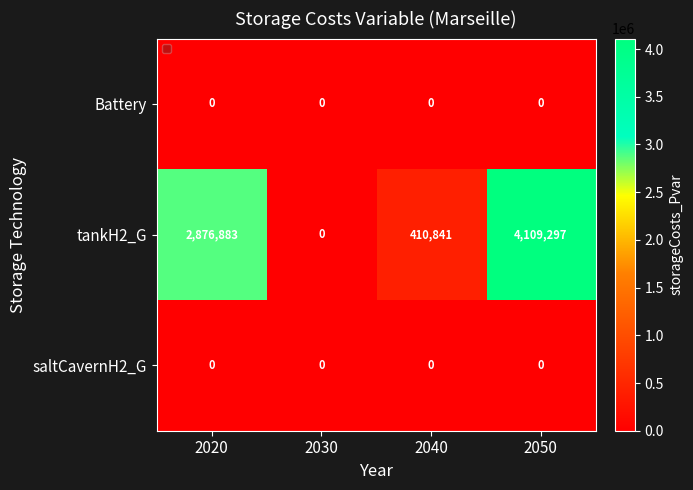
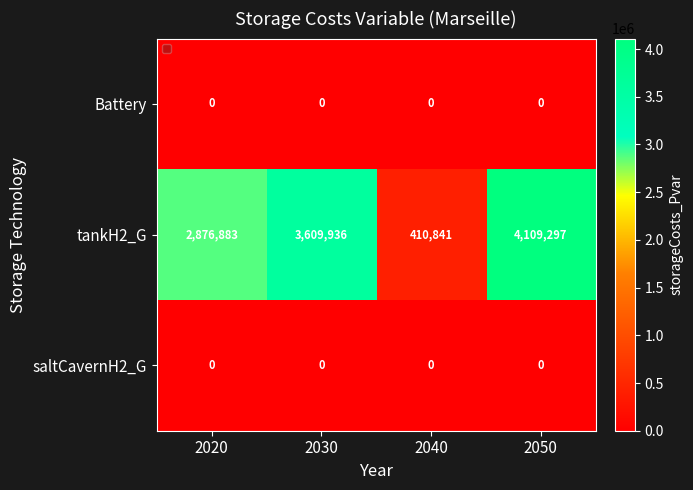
  {
    "Battery": {
      "2020": "0",
      "2030": "0",
      "2040": "0",
      "2050": "0"
    },
    "tankH2_G": {
      "2020": "2,876,883",
-     "2030": "0",
+     "2030": "3,609,936",
      "2040": "410,841",
      "2050": "4,109,297"
    },
    "saltCavernH2_G": {
      "2020": "0",
      "2030": "0",
      "2040": "0",
      "2050": "0"
    }
  }
